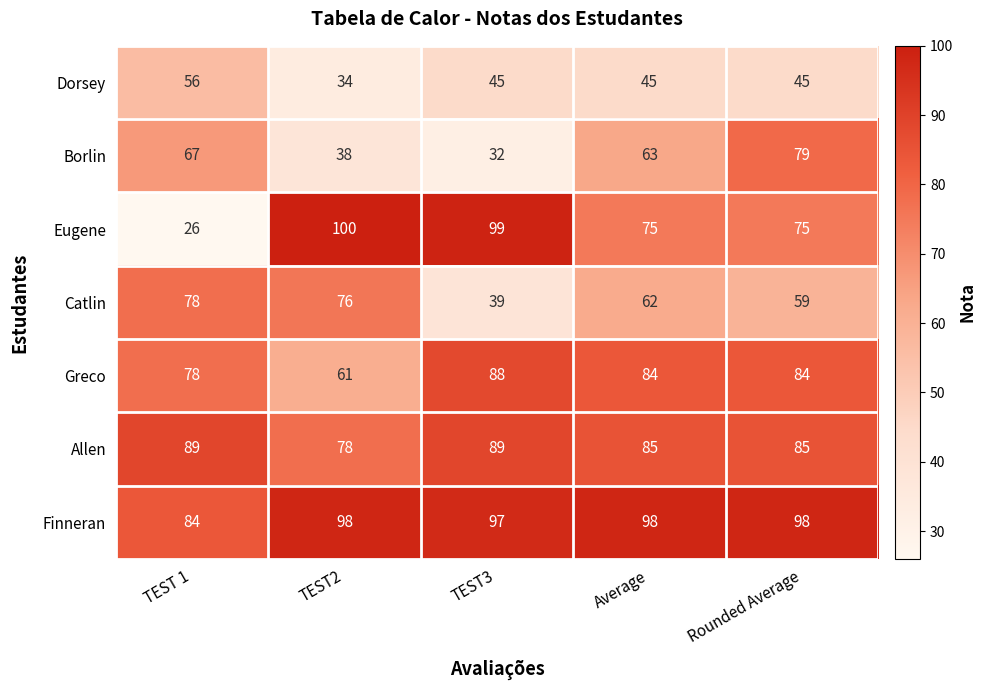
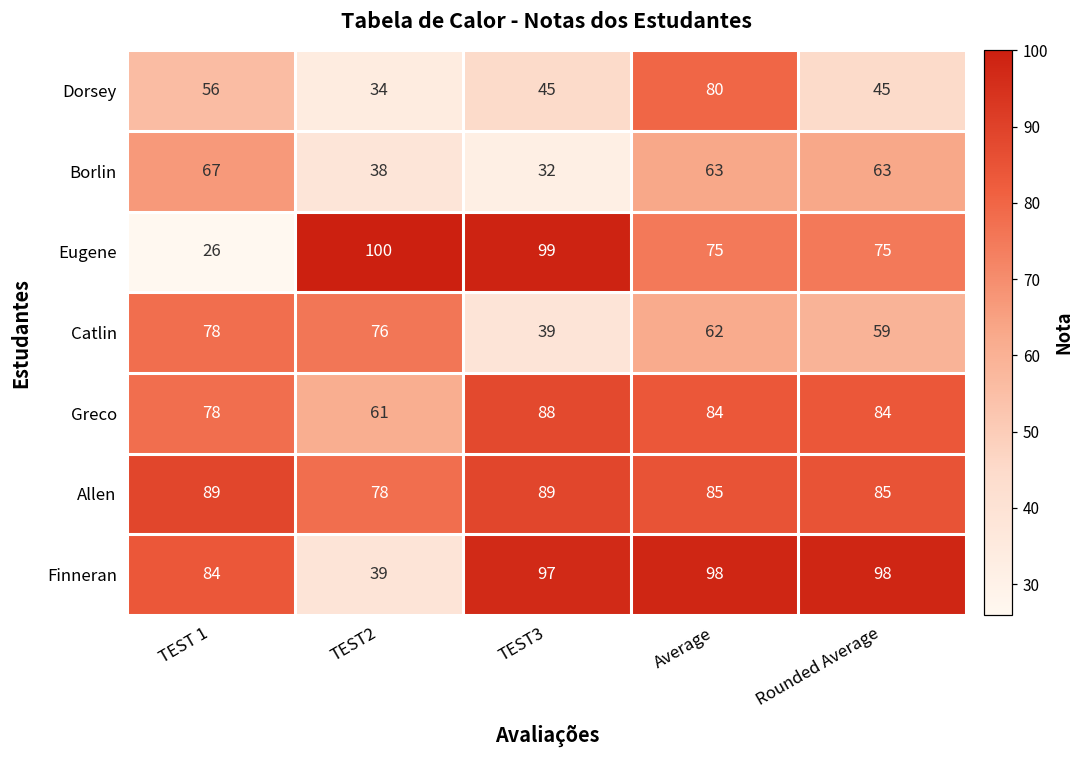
  {
    "Dorsey": {
      "TEST 1": 56,
      "TEST2": 34,
      "TEST3": 45,
-     "Average": 45,
+     "Average": 80,
      "Rounded Average": 45
    },
    "Borlin": {
      "TEST 1": 67,
      "TEST2": 38,
      "TEST3": 32,
      "Average": 63,
-     "Rounded Average": 79
+     "Rounded Average": 63
    },
    "Eugene": {
      "TEST 1": 26,
      "TEST2": 100,
      "TEST3": 99,
      "Average": 75,
      "Rounded Average": 75
    },
    "Catlin": {
      "TEST 1": 78,
      "TEST2": 76,
      "TEST3": 39,
      "Average": 62,
      "Rounded Average": 59
    },
    "Greco": {
      "TEST 1": 78,
      "TEST2": 61,
      "TEST3": 88,
      "Average": 84,
      "Rounded Average": 84
    },
    "Allen": {
      "TEST 1": 89,
      "TEST2": 78,
      "TEST3": 89,
      "Average": 85,
      "Rounded Average": 85
    },
    "Finneran": {
      "TEST 1": 84,
-     "TEST2": 98,
+     "TEST2": 39,
      "TEST3": 97,
      "Average": 98,
      "Rounded Average": 98
    }
  }
